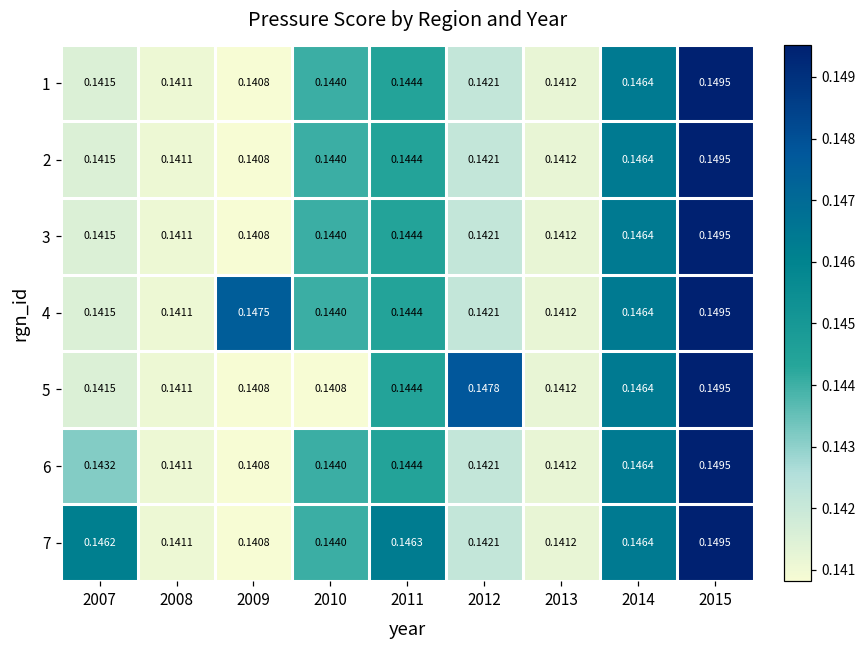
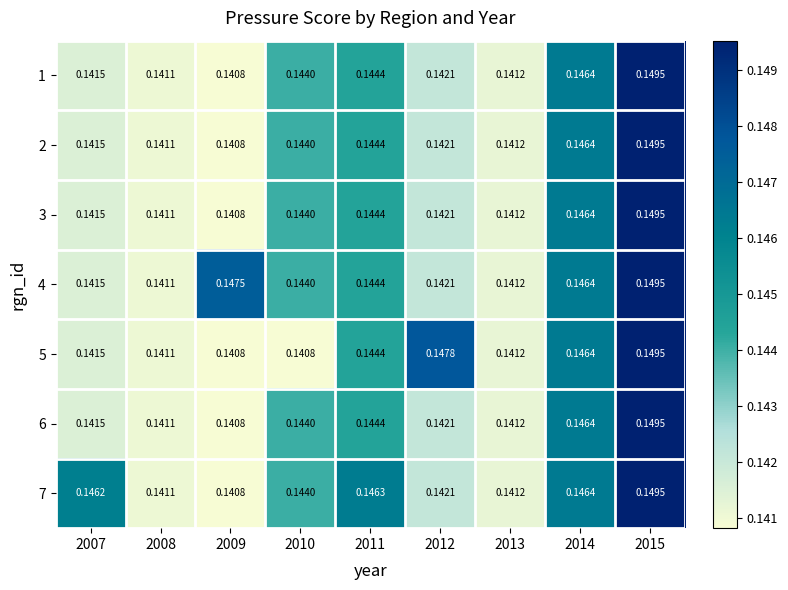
  {
    "1": {
      "2007": 0.1415,
      "2008": 0.1411,
      "2009": 0.1408,
      "2010": 0.1440,
      "2011": 0.1444,
      "2012": 0.1421,
      "2013": 0.1412,
      "2014": 0.1464,
      "2015": 0.1495
    },
    "2": {
      "2007": 0.1415,
      "2008": 0.1411,
      "2009": 0.1408,
      "2010": 0.1440,
      "2011": 0.1444,
      "2012": 0.1421,
      "2013": 0.1412,
      "2014": 0.1464,
      "2015": 0.1495
    },
    "3": {
      "2007": 0.1415,
      "2008": 0.1411,
      "2009": 0.1408,
      "2010": 0.1440,
      "2011": 0.1444,
      "2012": 0.1421,
      "2013": 0.1412,
      "2014": 0.1464,
      "2015": 0.1495
    },
    "4": {
      "2007": 0.1415,
      "2008": 0.1411,
      "2009": 0.1475,
      "2010": 0.1440,
      "2011": 0.1444,
      "2012": 0.1421,
      "2013": 0.1412,
      "2014": 0.1464,
      "2015": 0.1495
    },
    "5": {
      "2007": 0.1415,
      "2008": 0.1411,
      "2009": 0.1408,
      "2010": 0.1408,
      "2011": 0.1444,
      "2012": 0.1478,
      "2013": 0.1412,
      "2014": 0.1464,
      "2015": 0.1495
    },
    "6": {
-     "2007": 0.1432,
+     "2007": 0.1415,
      "2008": 0.1411,
      "2009": 0.1408,
      "2010": 0.1440,
      "2011": 0.1444,
      "2012": 0.1421,
      "2013": 0.1412,
      "2014": 0.1464,
      "2015": 0.1495
    },
    "7": {
      "2007": 0.1462,
      "2008": 0.1411,
      "2009": 0.1408,
      "2010": 0.1440,
      "2011": 0.1463,
      "2012": 0.1421,
      "2013": 0.1412,
      "2014": 0.1464,
      "2015": 0.1495
    }
  }
